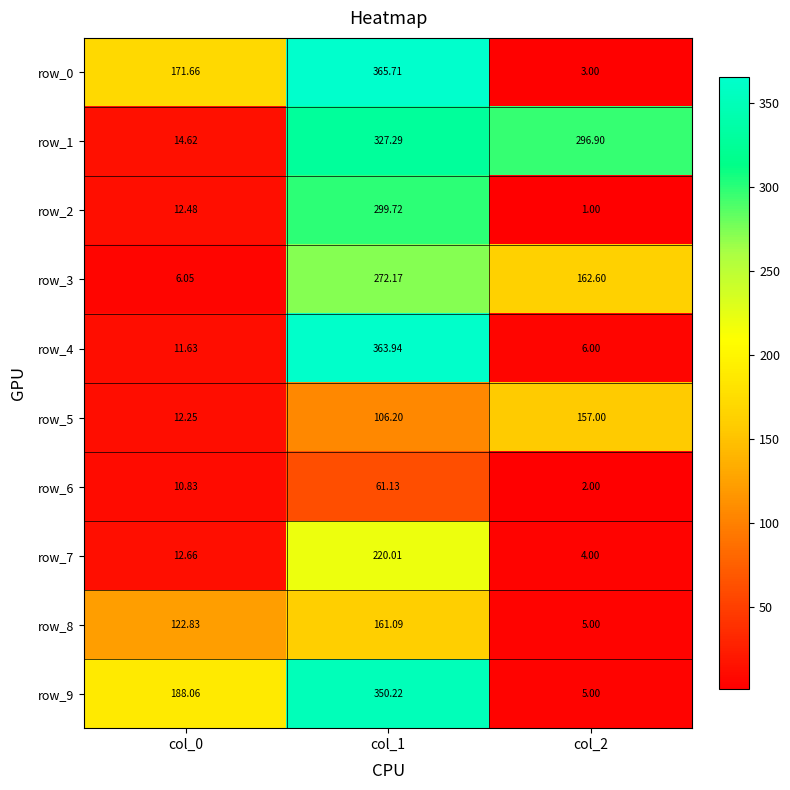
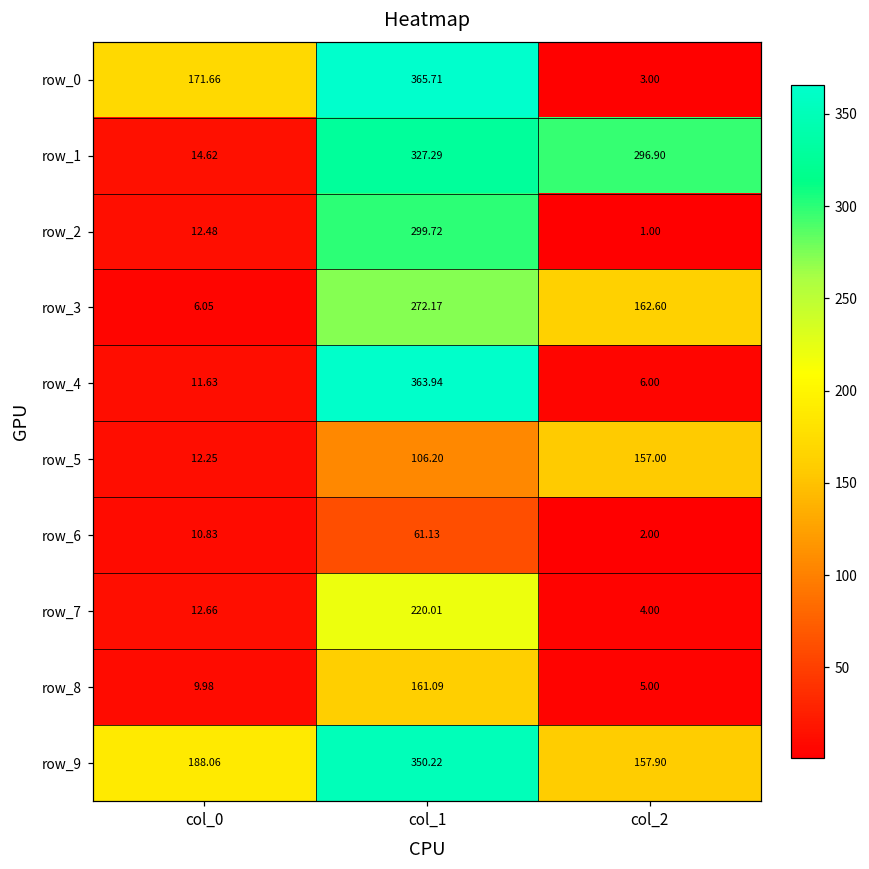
  {
    "row_0": {
      "col_0": 171.66,
      "col_1": 365.71,
      "col_2": 3.00
    },
    "row_1": {
      "col_0": 14.62,
      "col_1": 327.29,
      "col_2": 296.90
    },
    "row_2": {
      "col_0": 12.48,
      "col_1": 299.72,
      "col_2": 1.00
    },
    "row_3": {
      "col_0": 6.05,
      "col_1": 272.17,
      "col_2": 162.60
    },
    "row_4": {
      "col_0": 11.63,
      "col_1": 363.94,
      "col_2": 6.00
    },
    "row_5": {
      "col_0": 12.25,
      "col_1": 106.20,
      "col_2": 157.00
    },
    "row_6": {
      "col_0": 10.83,
      "col_1": 61.13,
      "col_2": 2.00
    },
    "row_7": {
      "col_0": 12.66,
      "col_1": 220.01,
      "col_2": 4.00
    },
    "row_8": {
-     "col_0": 122.83,
+     "col_0": 9.98,
      "col_1": 161.09,
      "col_2": 5.00
    },
    "row_9": {
      "col_0": 188.06,
      "col_1": 350.22,
-     "col_2": 5.00
+     "col_2": 157.90
    }
  }
